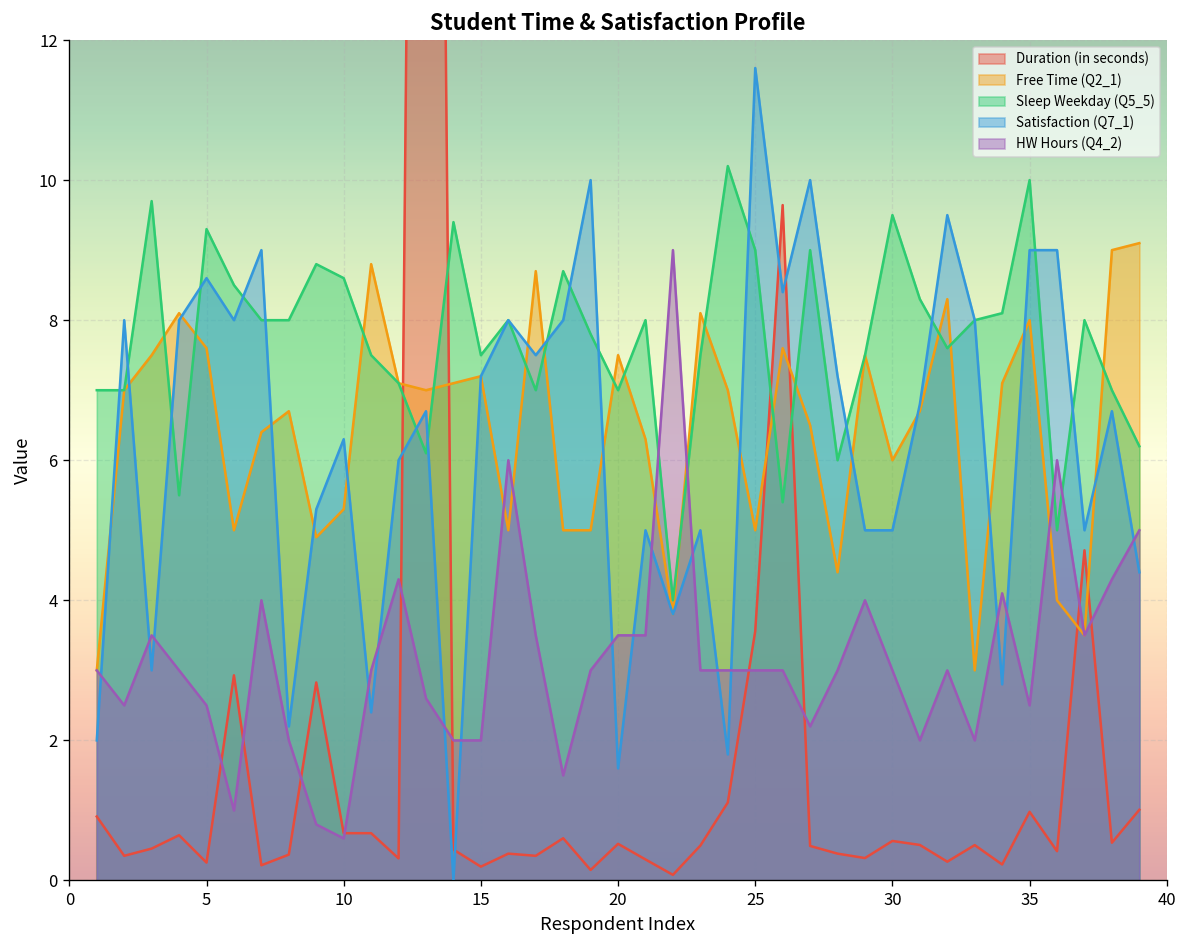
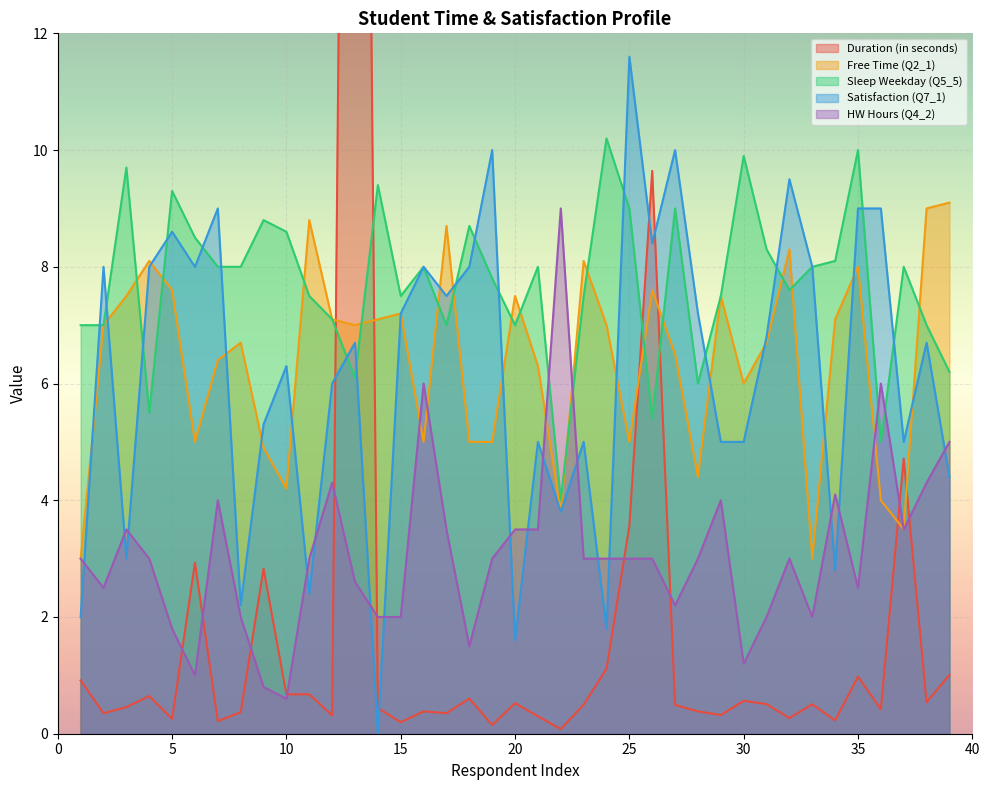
  {
    "Duration (in seconds)": {
      "5": 0.3,
      "10": 0.7,
      "15": 0.2,
      "20": 0.5,
      "25": 3.6,
      "30": 0.6,
      "35": 1.0
    },
    "Free Time (Q2_1)": {
      "5": 7.6,
-     "10": 5.3,
+     "10": 4.2,
      "20": 7.5,
      "25": 5.0,
      "30": 6.0,
      "35": 8.0
    },
    "Sleep Weekday (Q5_5)": {
      "5": 9.3,
      "10": 8.6,
      "15": 7.5,
      "20": 7.0,
      "25": 9.0,
-     "30": 9.5,
+     "30": 9.9,
      "35": 10.0
    },
    "Satisfaction (Q7_1)": {
      "5": 8.6,
      "10": 6.3,
      "20": 1.6,
      "25": 11.6,
      "30": 5.0,
      "35": 9.0
    },
    "HW Hours (Q4_2)": {
-     "5": 2.5,
+     "5": 1.8,
      "10": 0.6,
      "15": 2.0,
      "20": 3.5,
      "25": 3.0,
-     "30": 3.0,
+     "30": 1.2,
      "35": 2.5
    }
  }
